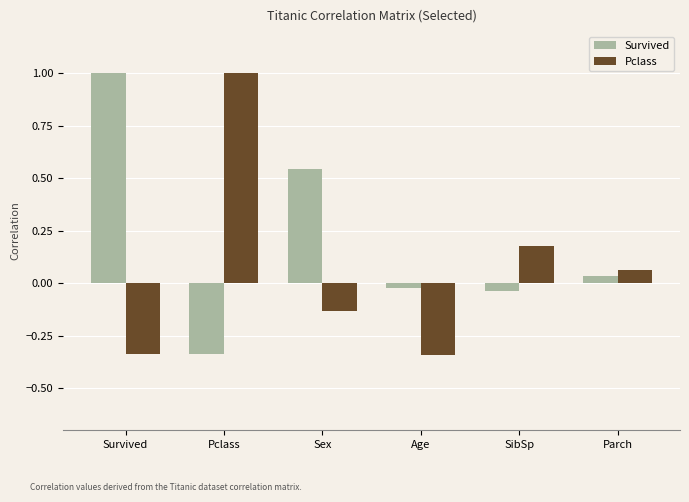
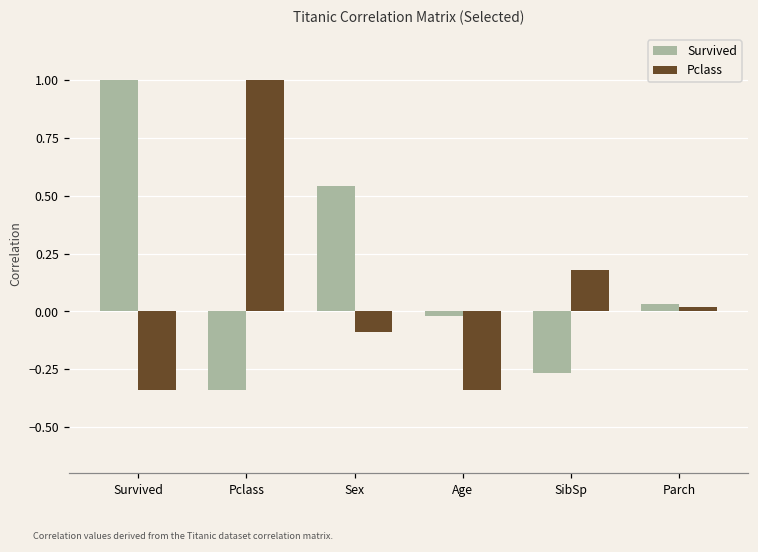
  {
    "Survived": {
      "Survived": 1.00,
      "Pclass": -0.34,
      "Sex": 0.54,
      "Age": -0.02,
-     "SibSp": -0.04,
+     "SibSp": -0.27,
      "Parch": 0.03
    },
    "Pclass": {
      "Survived": -0.34,
      "Pclass": 1.00,
-     "Sex": -0.13,
+     "Sex": -0.09,
      "Age": -0.34,
      "SibSp": 0.18,
-     "Parch": 0.06
+     "Parch": 0.02
    }
  }
